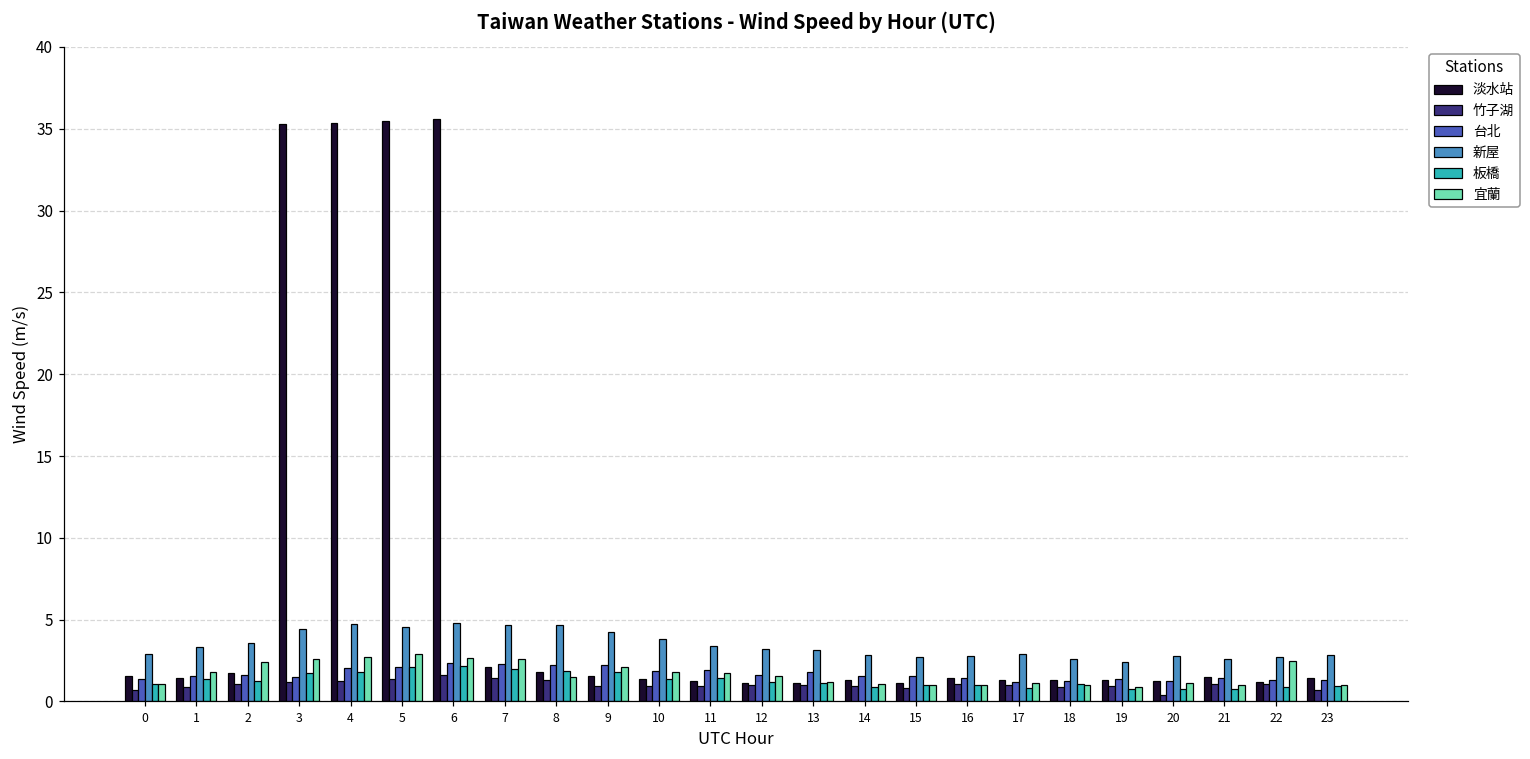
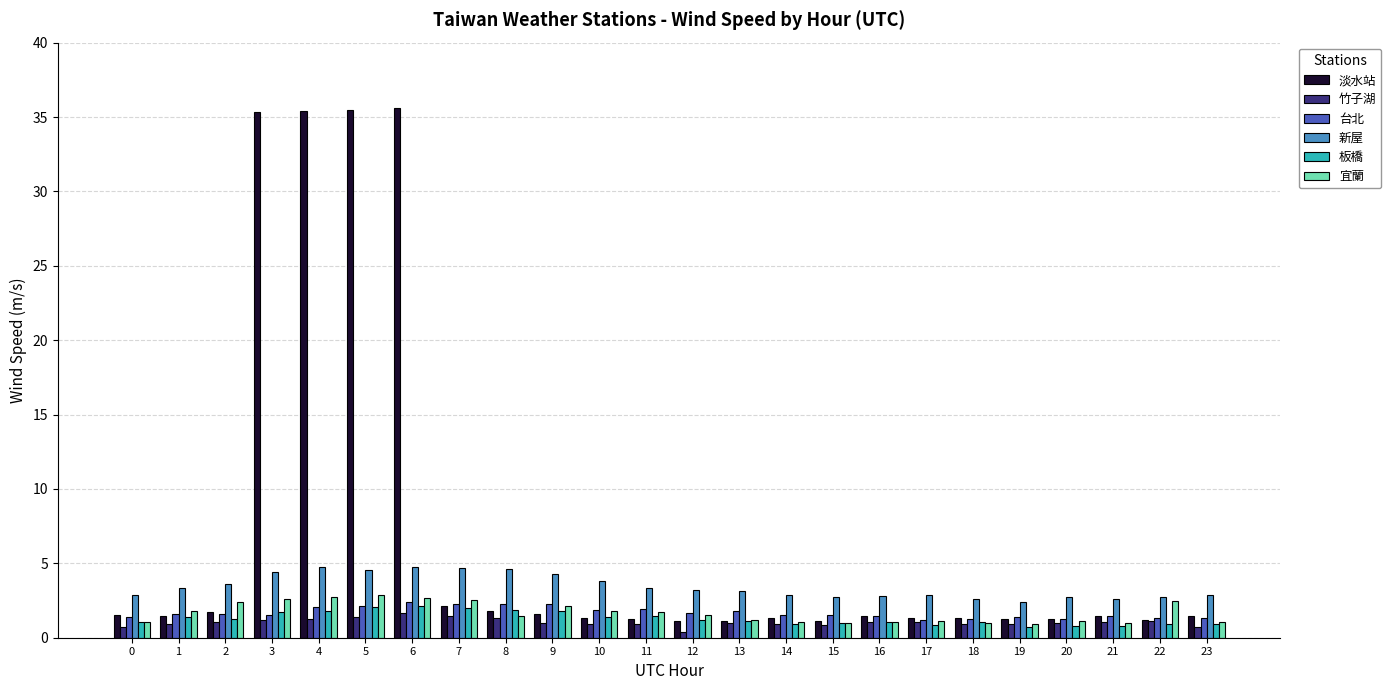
  {
    "淡水站": {
      "0": 1.6,
      "1": 1.5,
      "2": 1.8,
      "3": 35.3,
      "4": 35.4,
      "5": 35.5,
      "6": 35.6,
      "7": 2.1,
      "8": 1.8,
      "9": 1.6,
      "10": 1.4,
      "11": 1.3,
      "12": 1.1,
      "13": 1.2,
      "14": 1.3,
      "15": 1.1,
      "16": 1.4,
      "17": 1.3,
      "18": 1.3,
      "19": 1.3,
      "20": 1.2,
      "21": 1.5,
      "22": 1.2,
      "23": 1.4
    },
    "竹子湖": {
      "0": 0.7,
      "1": 0.9,
      "2": 1.0,
      "3": 1.2,
      "4": 1.3,
      "5": 1.4,
      "6": 1.6,
      "7": 1.4,
      "8": 1.3,
      "9": 1.0,
      "10": 0.9,
      "11": 1.0,
-     "12": 1.0,
+     "12": 0.4,
      "13": 1.0,
      "14": 0.9,
      "15": 0.8,
      "16": 1.1,
      "17": 1.0,
      "18": 0.9,
      "19": 0.9,
-     "20": 0.4,
+     "20": 1.0,
      "21": 1.1,
      "22": 1.1,
      "23": 0.7
    },
    "宜蘭": {
      "0": 1.1,
      "1": 1.8,
      "2": 2.4,
      "3": 2.6,
      "4": 2.7,
      "5": 2.9,
      "6": 2.7,
      "7": 2.6,
      "8": 1.5,
      "9": 2.1,
      "10": 1.8,
      "11": 1.7,
      "12": 1.5,
      "13": 1.2,
      "14": 1.1,
      "15": 1.0,
      "16": 1.0,
      "17": 1.1,
      "18": 1.0,
      "19": 0.9,
      "20": 1.1,
      "21": 1.0,
      "22": 2.5,
      "23": 1.0
    }
  }
